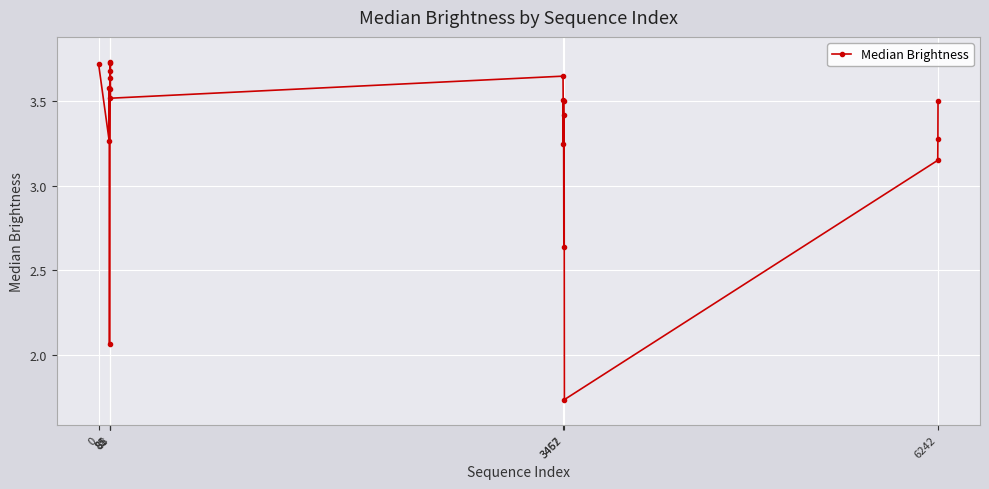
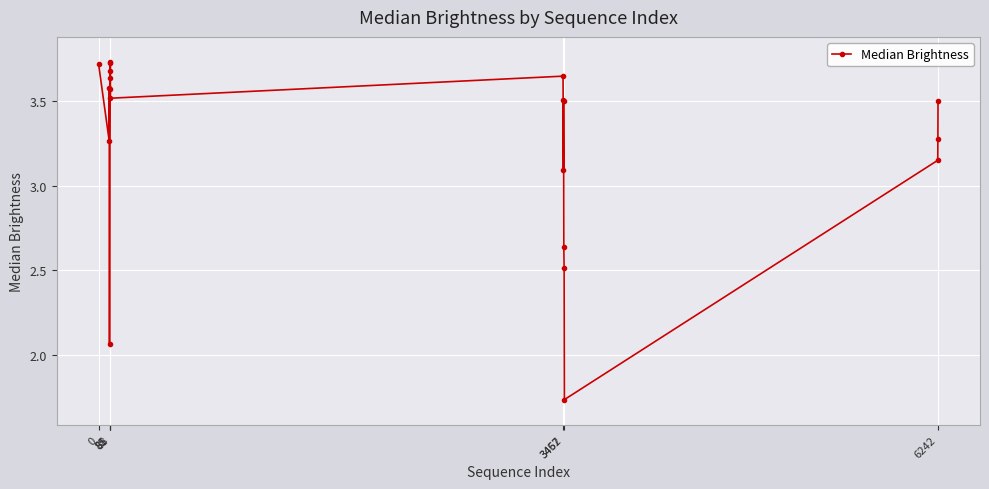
  {
    "0": 3.72,
    "81": 2.06,
    "85": 3.73,
    "88": 3.52,
-   "3457": 3.25,
-   "3462": 3.42,
+   "3457": 3.09,
+   "3462": 2.51,
    "6242": 3.28
  }
